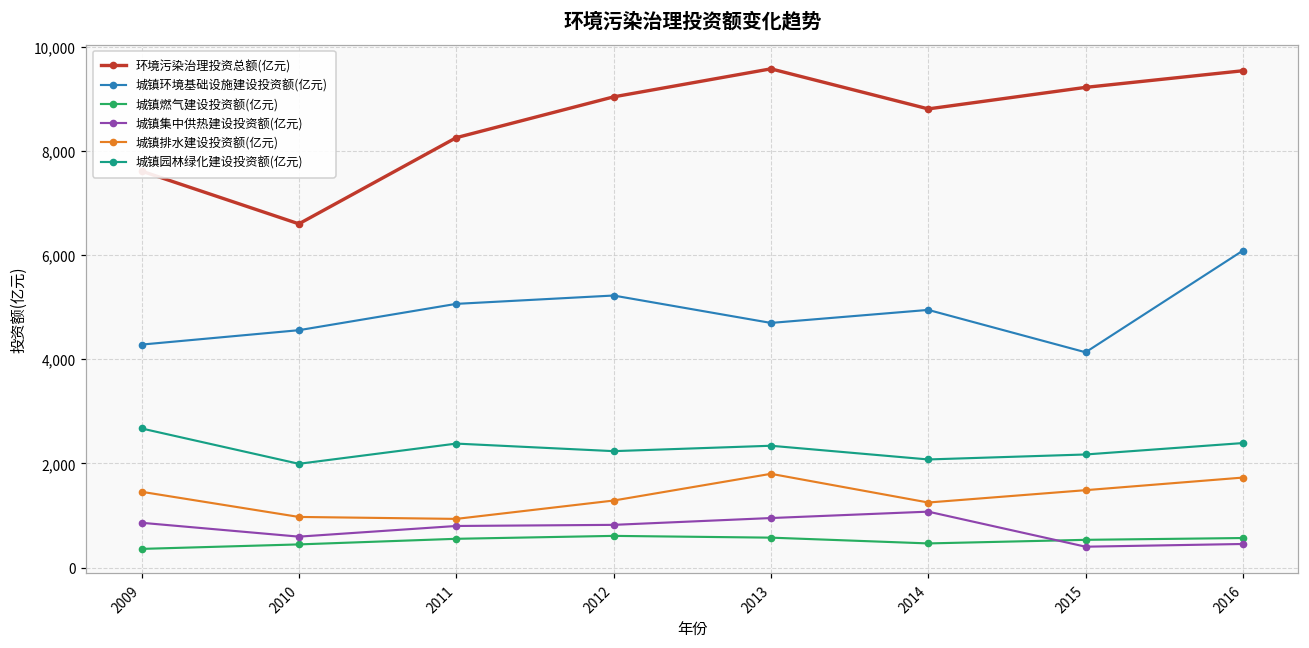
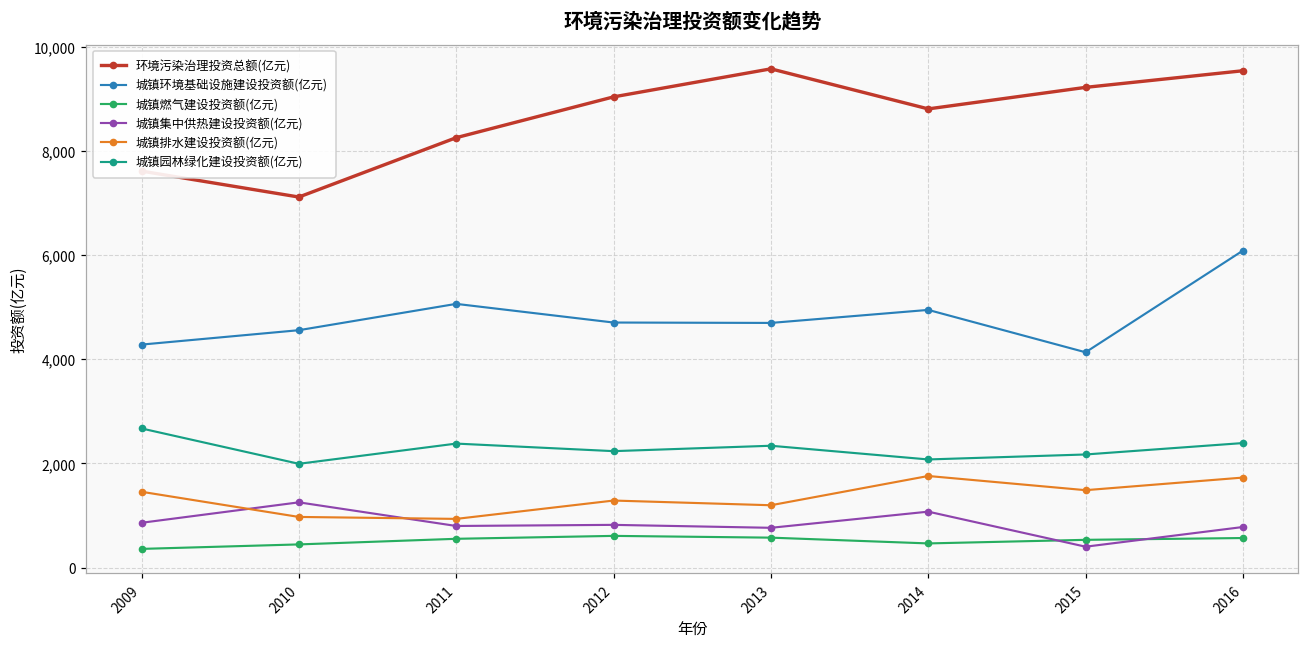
  {
    "环境污染治理投资总额(亿元)": {
-     "2010": "6,600",
+     "2010": "7,100",
      "2011": "8,300",
      "2012": "9,000",
      "2013": "9,600",
      "2014": "8,800",
      "2015": "9,200",
      "2016": "9,500"
    },
    "城镇环境基础设施建设投资额(亿元)": {
      "2009": "4,300",
      "2010": "4,600",
      "2011": "5,100",
-     "2012": "5,200",
+     "2012": "4,700",
      "2013": "4,700",
      "2014": "4,900",
      "2015": "4,100",
      "2016": "6,100"
    },
    "城镇集中供热建设投资额(亿元)": {
      "2009": "900",
-     "2010": "600",
+     "2010": "1,300",
      "2011": "800",
      "2012": "800",
-     "2013": "1,000",
+     "2013": "800",
      "2014": "1,100",
      "2015": "400",
-     "2016": "500"
+     "2016": "800"
    },
    "城镇排水建设投资额(亿元)": {
      "2009": "1,500",
      "2010": "1,000",
      "2011": "900",
      "2012": "1,300",
-     "2013": "1,800",
-     "2014": "1,200",
+     "2013": "1,200",
+     "2014": "1,800",
      "2015": "1,500",
      "2016": "1,700"
    }
  }
